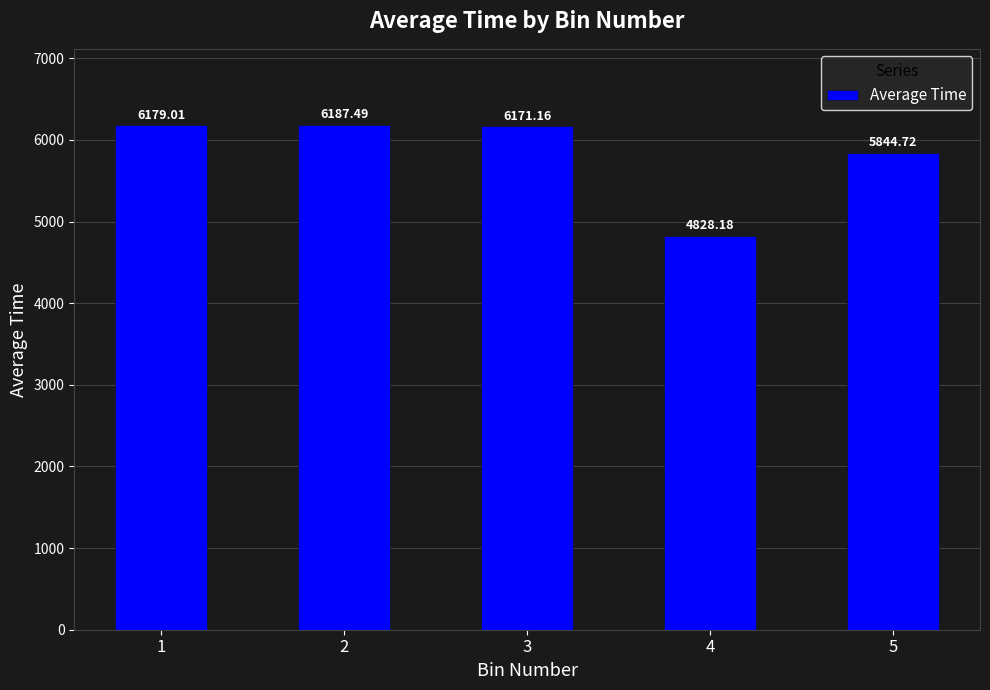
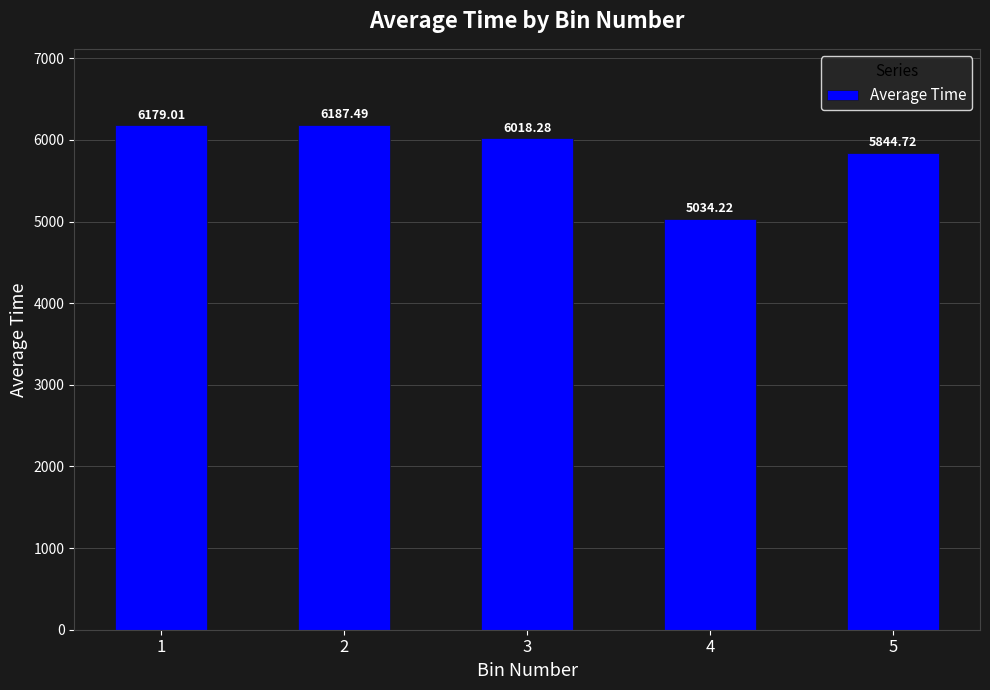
  {
    "1": 6179.01,
    "2": 6187.49,
-   "3": 6171.16,
-   "4": 4828.18,
+   "3": 6018.28,
+   "4": 5034.22,
    "5": 5844.72
  }
